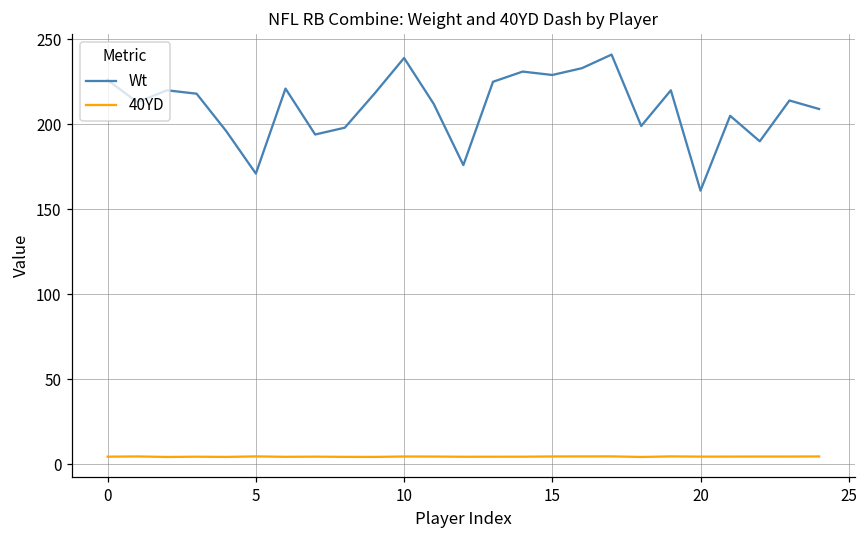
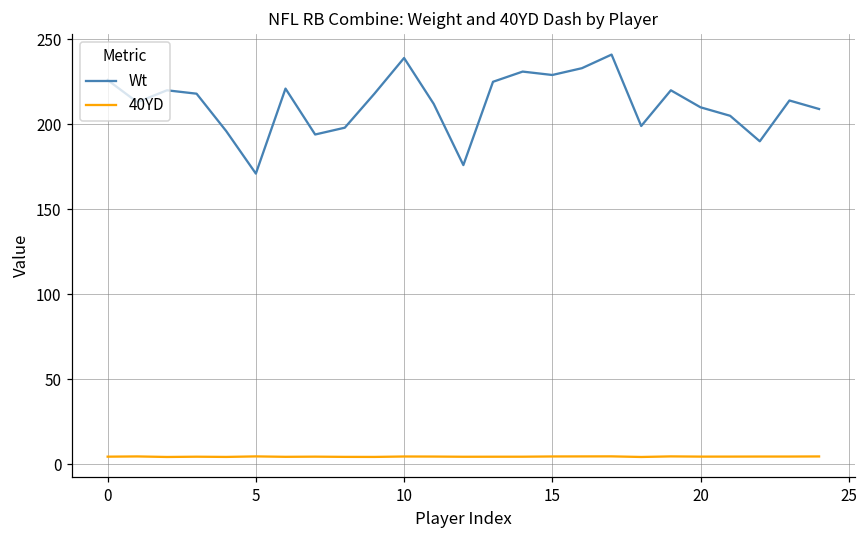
  {
    "Wt": {
      "5": 171,
      "10": 239,
      "15": 229,
-     "20": 161
+     "20": 210
    },
    "40YD": {
      "0": 5,
      "5": 5,
      "10": 5,
      "15": 5,
      "20": 5
    }
  }
